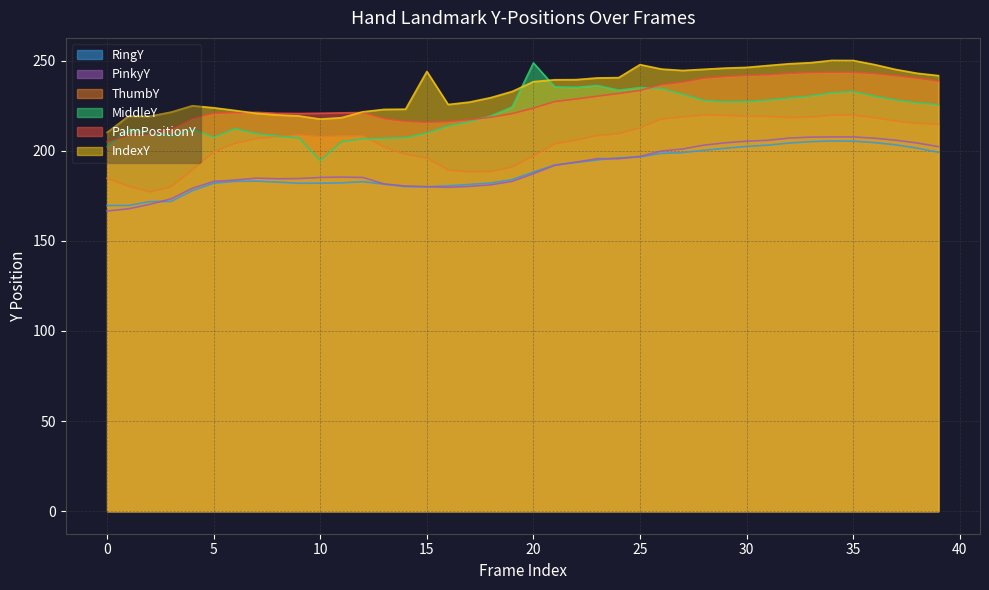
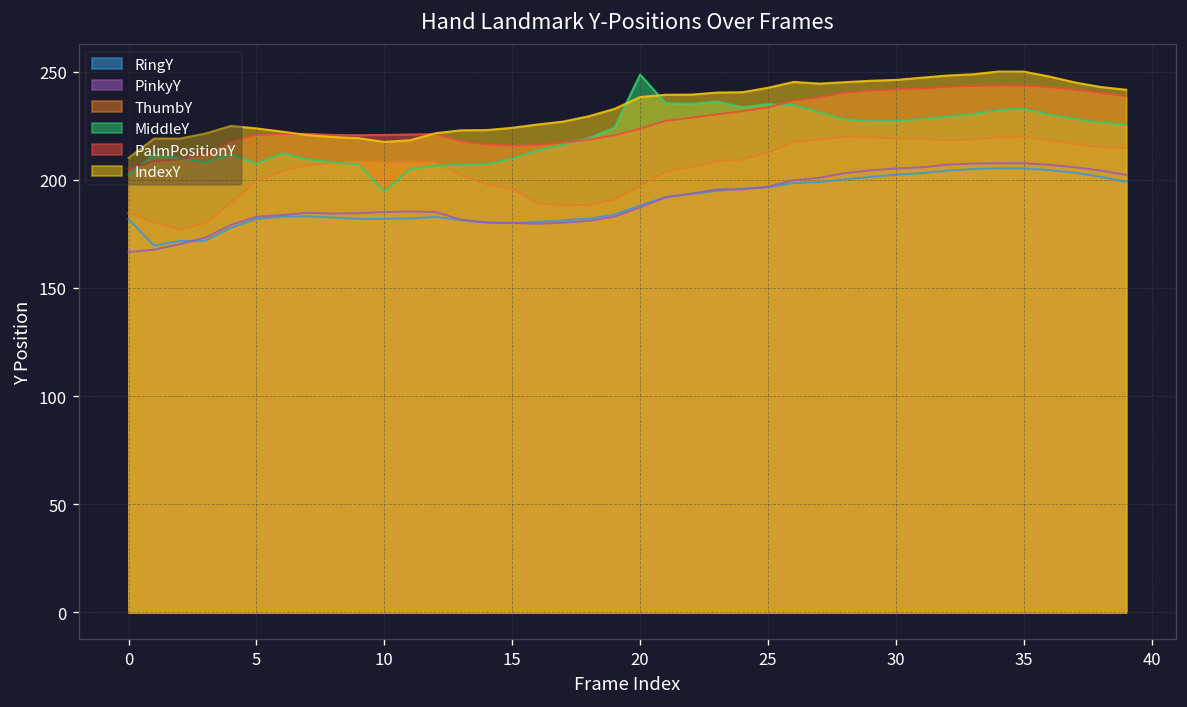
  {
    "RingY": {
-     "0": 170,
+     "0": 182,
      "10": 182,
      "30": 202,
      "35": 205
    },
    "PinkyY": {
      "0": 167,
      "10": 185,
      "30": 205,
      "35": 208
    },
    "MiddleY": {
      "5": 207,
      "10": 195,
      "15": 210,
      "20": 249,
      "25": 235,
      "30": 227,
      "35": 233
    },
    "IndexY": {
      "5": 224,
      "10": 218,
-     "15": 244,
+     "15": 224,
      "20": 238,
-     "25": 248,
+     "25": 243,
      "30": 246,
      "35": 250
    }
  }
